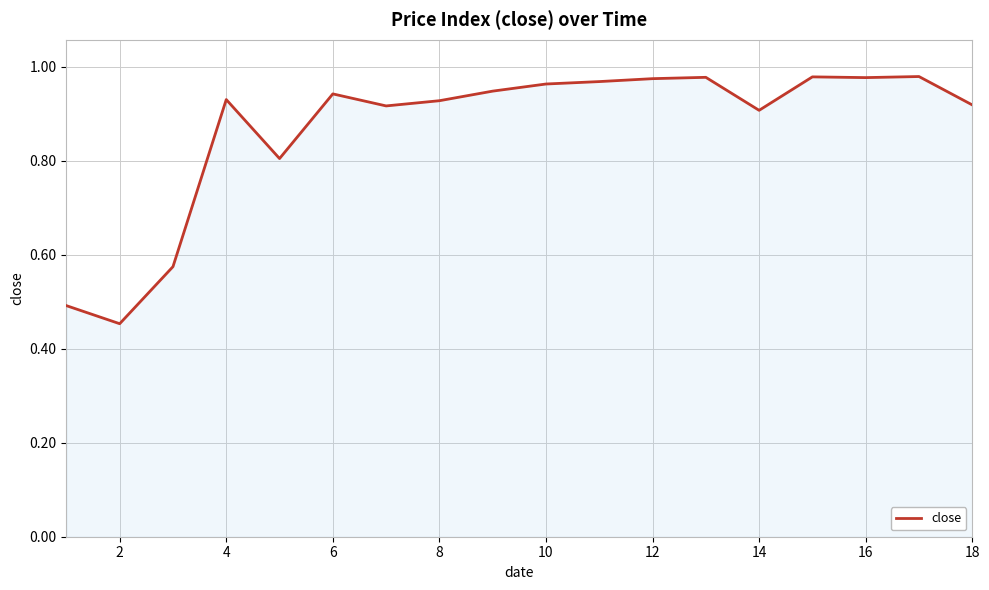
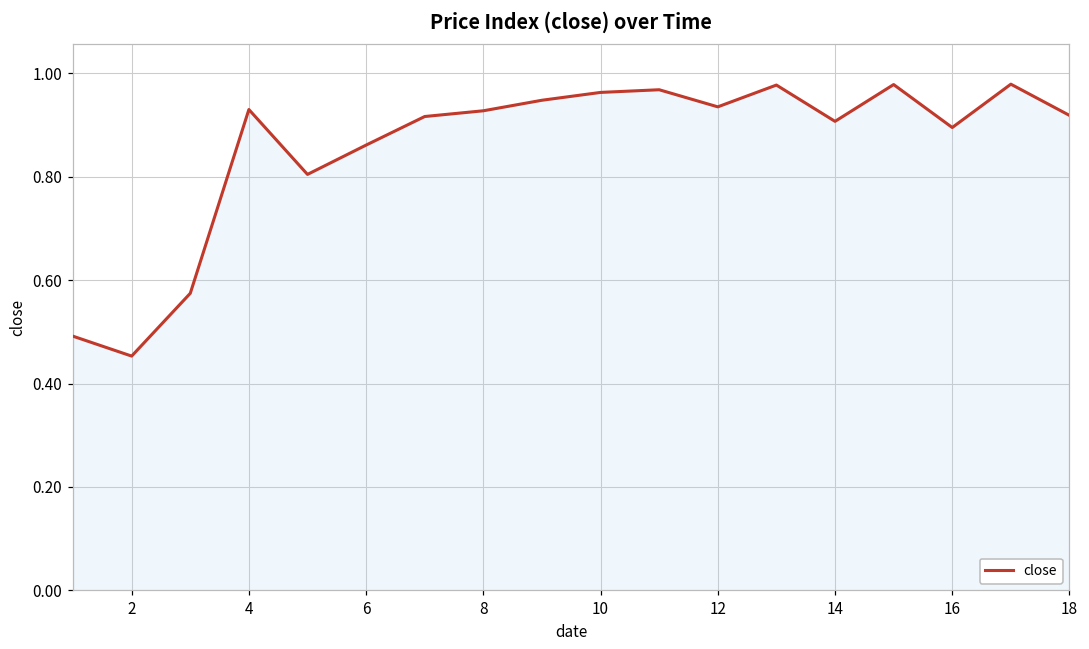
  {
    "2": 0.45,
    "4": 0.93,
-   "6": 0.94,
+   "6": 0.86,
    "8": 0.93,
    "10": 0.96,
-   "12": 0.97,
+   "12": 0.94,
    "14": 0.91,
-   "16": 0.98,
+   "16": 0.90,
    "18": 0.92
  }
